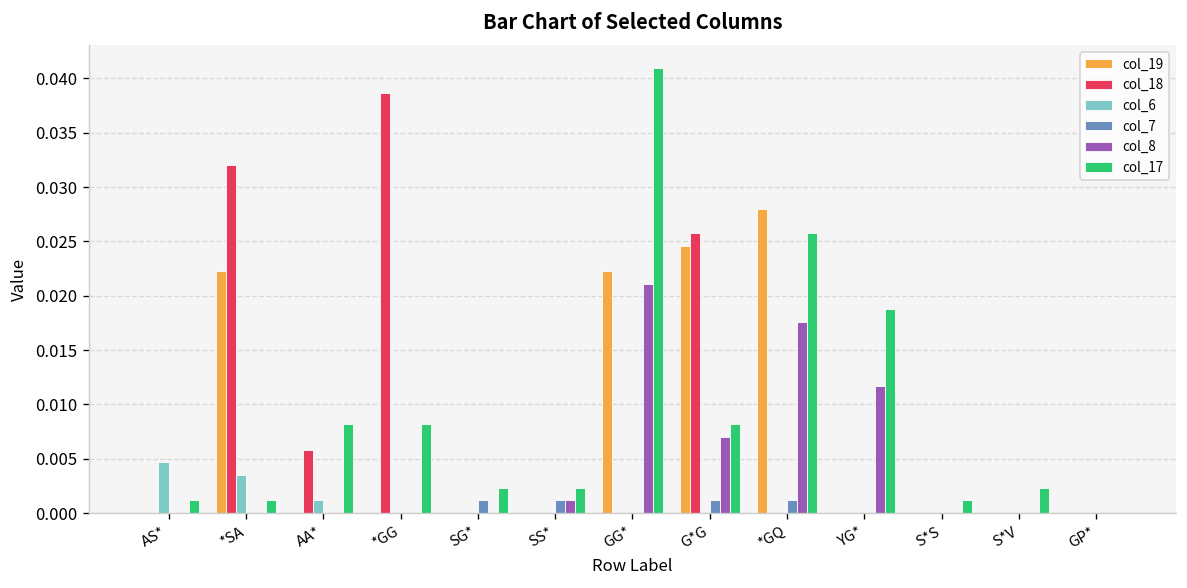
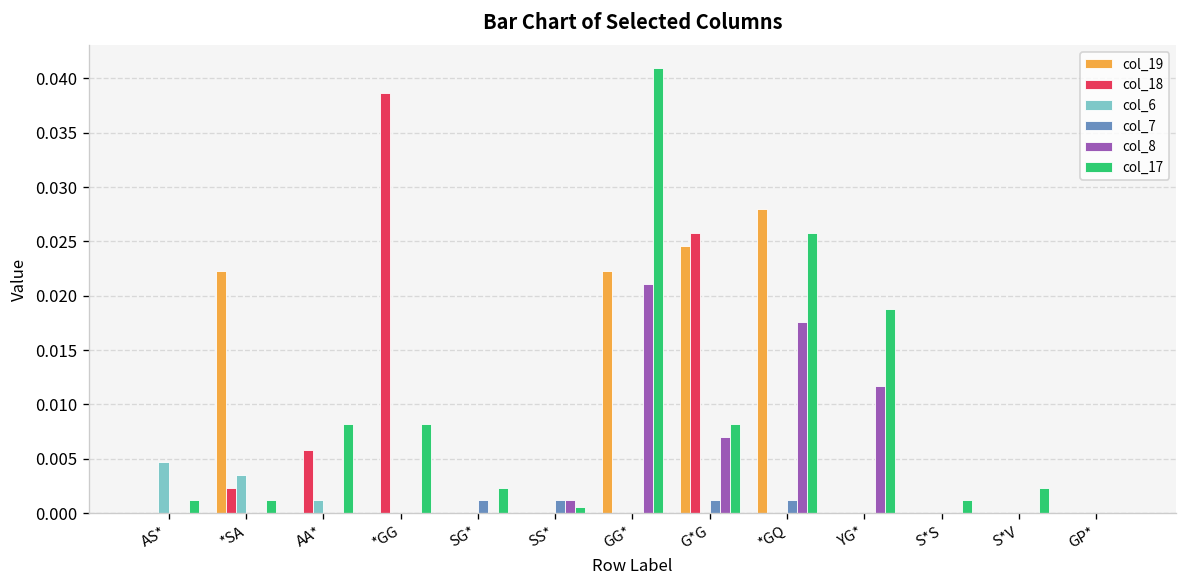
  {
    "col_19": {
      "AS*": 0.000,
      "*SA": 0.022,
      "AA*": 0.000,
      "*GG": 0.000,
      "SG*": 0.000,
      "SS*": 0.000,
      "GG*": 0.022,
      "G*G": 0.025,
      "*GQ": 0.028,
      "YG*": 0.000,
      "S*S": 0.000,
      "S*V": 0.000,
      "GP*": 0.000
    },
    "col_18": {
      "AS*": 0.000,
-     "*SA": 0.032,
+     "*SA": 0.002,
      "AA*": 0.006,
      "*GG": 0.039,
      "SG*": 0.000,
      "SS*": 0.000,
      "GG*": 0.000,
      "G*G": 0.026,
      "*GQ": 0.000,
      "YG*": 0.000,
      "S*S": 0.000,
      "S*V": 0.000,
      "GP*": 0.000
    },
    "col_6": {
      "AS*": 0.005,
      "*SA": 0.004,
      "AA*": 0.001,
      "*GG": 0.000,
      "SG*": 0.000,
      "SS*": 0.000,
      "GG*": 0.000,
      "G*G": 0.000,
      "*GQ": 0.000,
      "YG*": 0.000,
      "S*S": 0.000,
      "S*V": 0.000,
      "GP*": 0.000
    },
    "col_7": {
      "AS*": 0.000,
      "*SA": 0.000,
      "AA*": 0.000,
      "*GG": 0.000,
      "SG*": 0.001,
      "SS*": 0.001,
      "GG*": 0.000,
      "G*G": 0.001,
      "*GQ": 0.001,
      "YG*": 0.000,
      "S*S": 0.000,
      "S*V": 0.000,
      "GP*": 0.000
    },
    "col_8": {
      "AS*": 0.000,
      "*SA": 0.000,
      "AA*": 0.000,
      "*GG": 0.000,
      "SG*": 0.000,
      "SS*": 0.001,
      "GG*": 0.021,
      "G*G": 0.007,
      "*GQ": 0.018,
      "YG*": 0.012,
      "S*S": 0.000,
      "S*V": 0.000,
      "GP*": 0.000
    },
    "col_17": {
      "AS*": 0.001,
      "*SA": 0.001,
      "AA*": 0.008,
      "*GG": 0.008,
      "SG*": 0.002,
-     "SS*": 0.002,
+     "SS*": 0.001,
      "GG*": 0.041,
      "G*G": 0.008,
      "*GQ": 0.026,
      "YG*": 0.019,
      "S*S": 0.001,
      "S*V": 0.002,
      "GP*": 0.000
    }
  }
